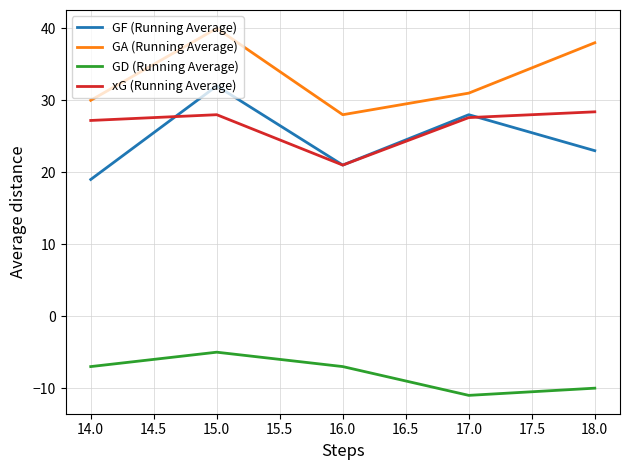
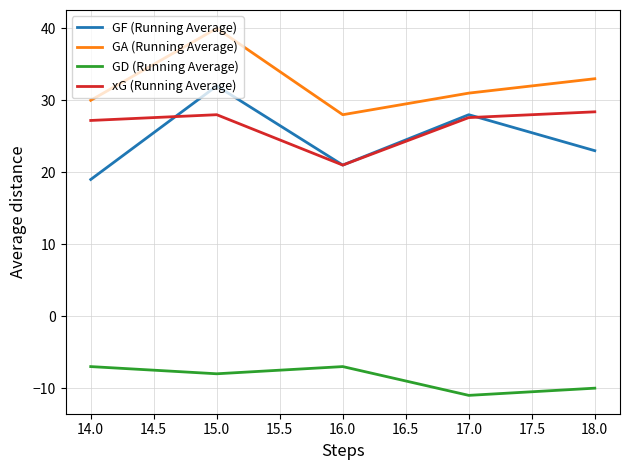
  {
    "GF (Running Average)": {
      "14.0": 19,
      "17.0": 28,
      "18.0": 23
    },
    "GA (Running Average)": {
      "14.0": 30,
      "16.0": 28,
      "17.0": 31,
-     "18.0": 38
+     "18.0": 33
    },
    "GD (Running Average)": {
      "14.0": -7,
-     "15.0": -5,
+     "15.0": -8,
      "16.0": -7,
      "17.0": -11,
      "18.0": -10
    },
    "xG (Running Average)": {
      "14.0": 27,
      "15.0": 28,
      "17.0": 28,
      "18.0": 28
    }
  }
